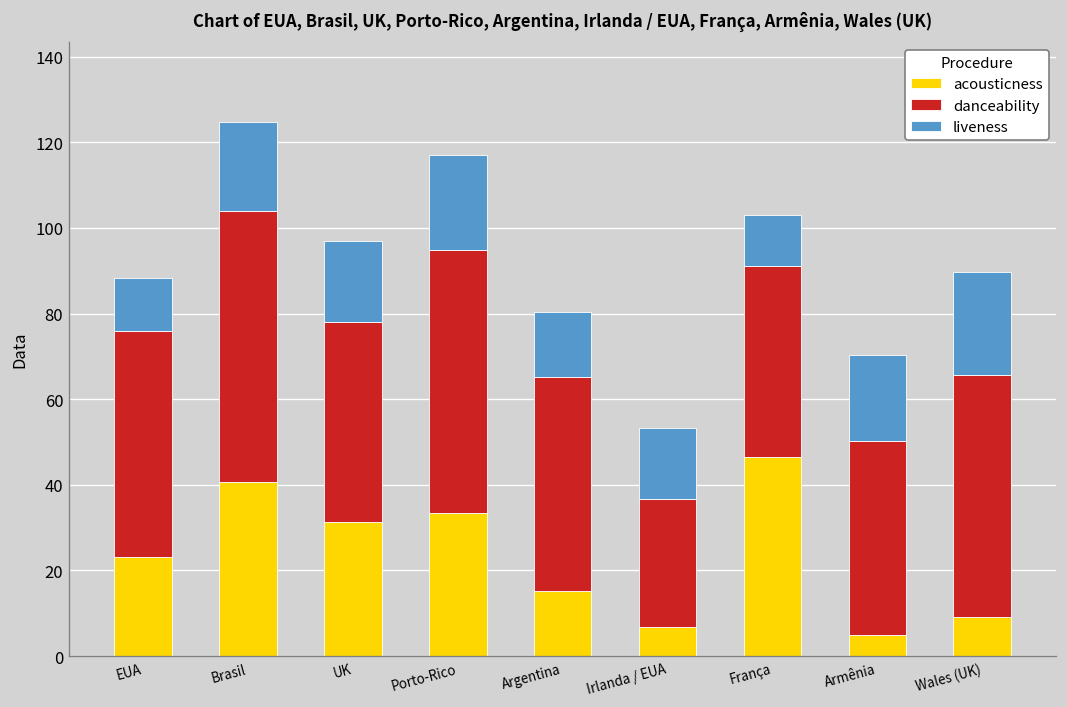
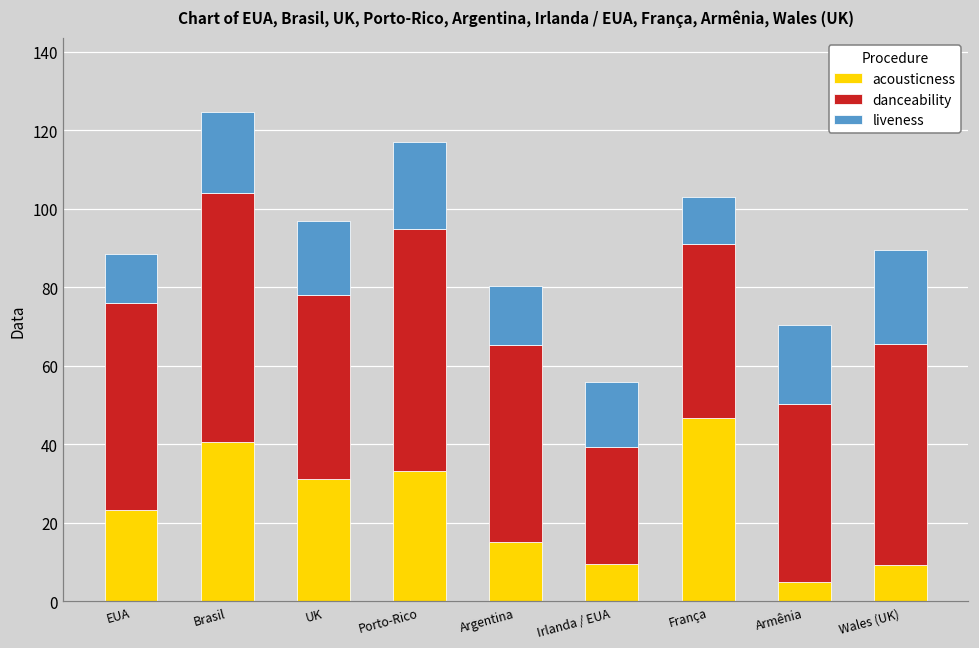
  {
    "acousticness": {
      "EUA": 23,
      "Brasil": 41,
      "UK": 31,
      "Porto-Rico": 33,
      "Argentina": 15,
-     "Irlanda / EUA": 7,
+     "Irlanda / EUA": 9,
      "França": 47,
      "Armênia": 5,
      "Wales (UK)": 9
    },
    "danceability": {
      "EUA": 53,
      "Brasil": 63,
      "UK": 47,
      "Porto-Rico": 62,
      "Argentina": 50,
      "Irlanda / EUA": 30,
      "França": 44,
      "Armênia": 45,
      "Wales (UK)": 56
    },
    "liveness": {
      "EUA": 13,
      "Brasil": 21,
      "UK": 19,
      "Porto-Rico": 22,
      "Argentina": 15,
      "Irlanda / EUA": 17,
      "França": 12,
      "Armênia": 20,
      "Wales (UK)": 24
    }
  }
